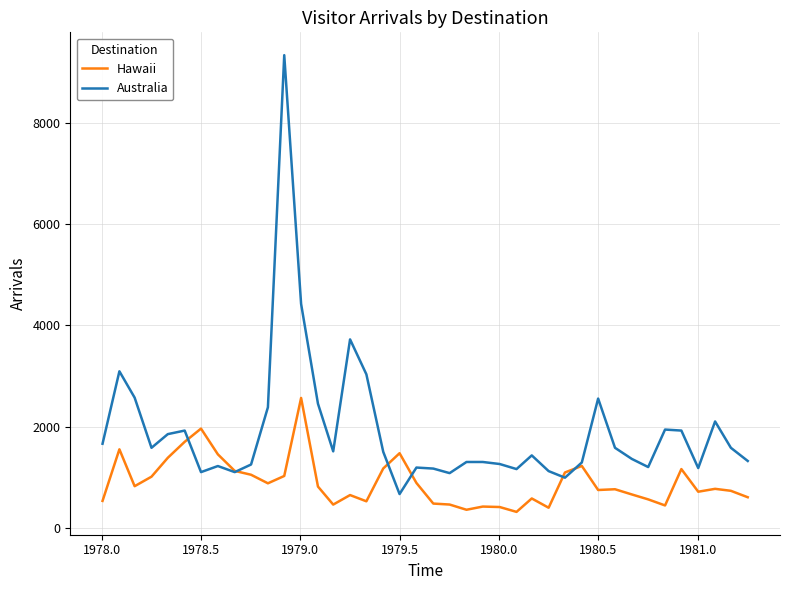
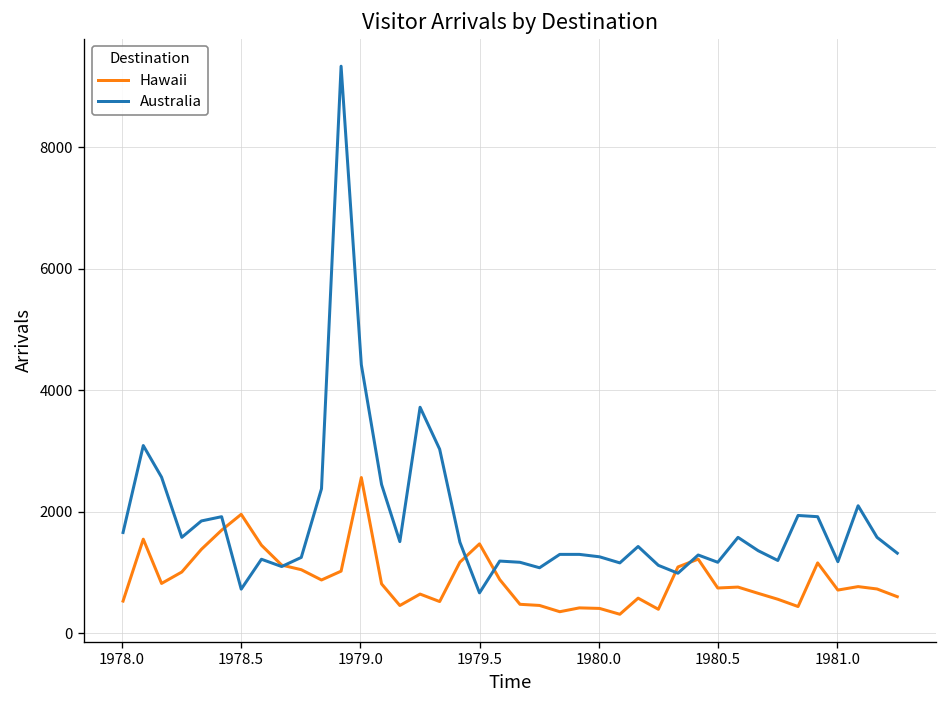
  {
    "Hawaii": {
      "1978.5": 2000,
      "1979.5": 1500,
      "1980.5": 700
    },
    "Australia": {
-     "1978.5": 1100,
+     "1978.5": 700,
      "1979.5": 700,
-     "1980.5": 2600
+     "1980.5": 1200
    }
  }
